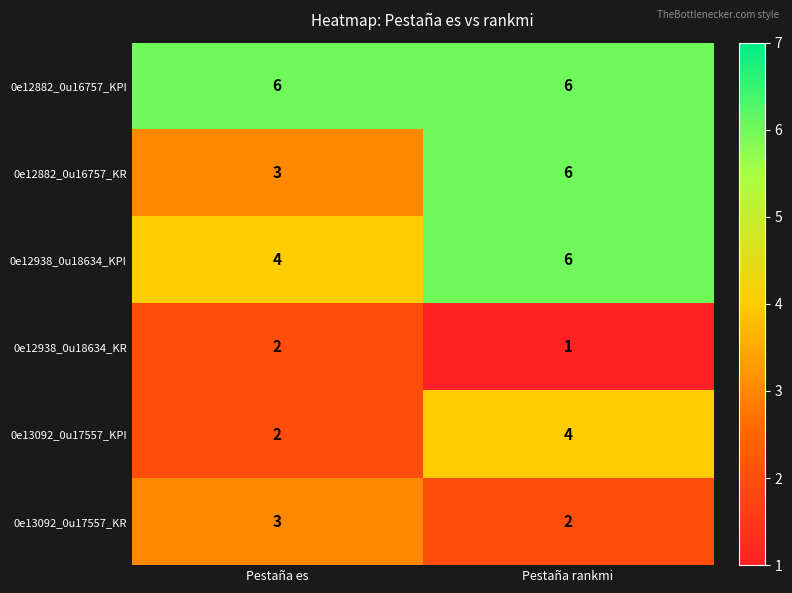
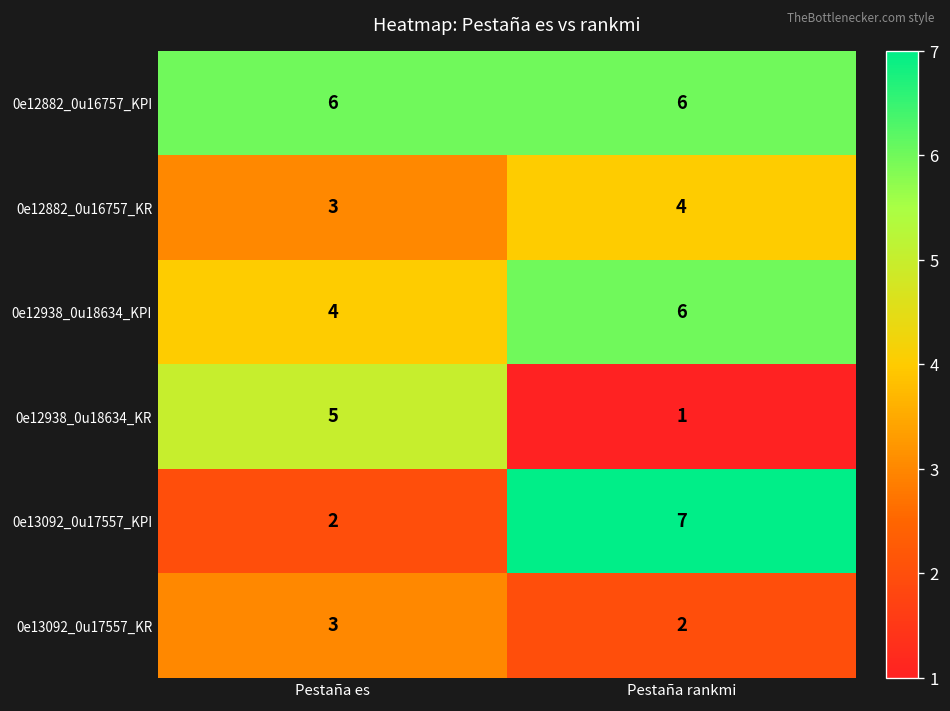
  {
    "0e12882_0u16757_KPI": {
      "Pestaña es": 6,
      "Pestaña rankmi": 6
    },
    "0e12882_0u16757_KR": {
      "Pestaña es": 3,
-     "Pestaña rankmi": 6
+     "Pestaña rankmi": 4
    },
    "0e12938_0u18634_KPI": {
      "Pestaña es": 4,
      "Pestaña rankmi": 6
    },
    "0e12938_0u18634_KR": {
-     "Pestaña es": 2,
+     "Pestaña es": 5,
      "Pestaña rankmi": 1
    },
    "0e13092_0u17557_KPI": {
      "Pestaña es": 2,
-     "Pestaña rankmi": 4
+     "Pestaña rankmi": 7
    },
    "0e13092_0u17557_KR": {
      "Pestaña es": 3,
      "Pestaña rankmi": 2
    }
  }
